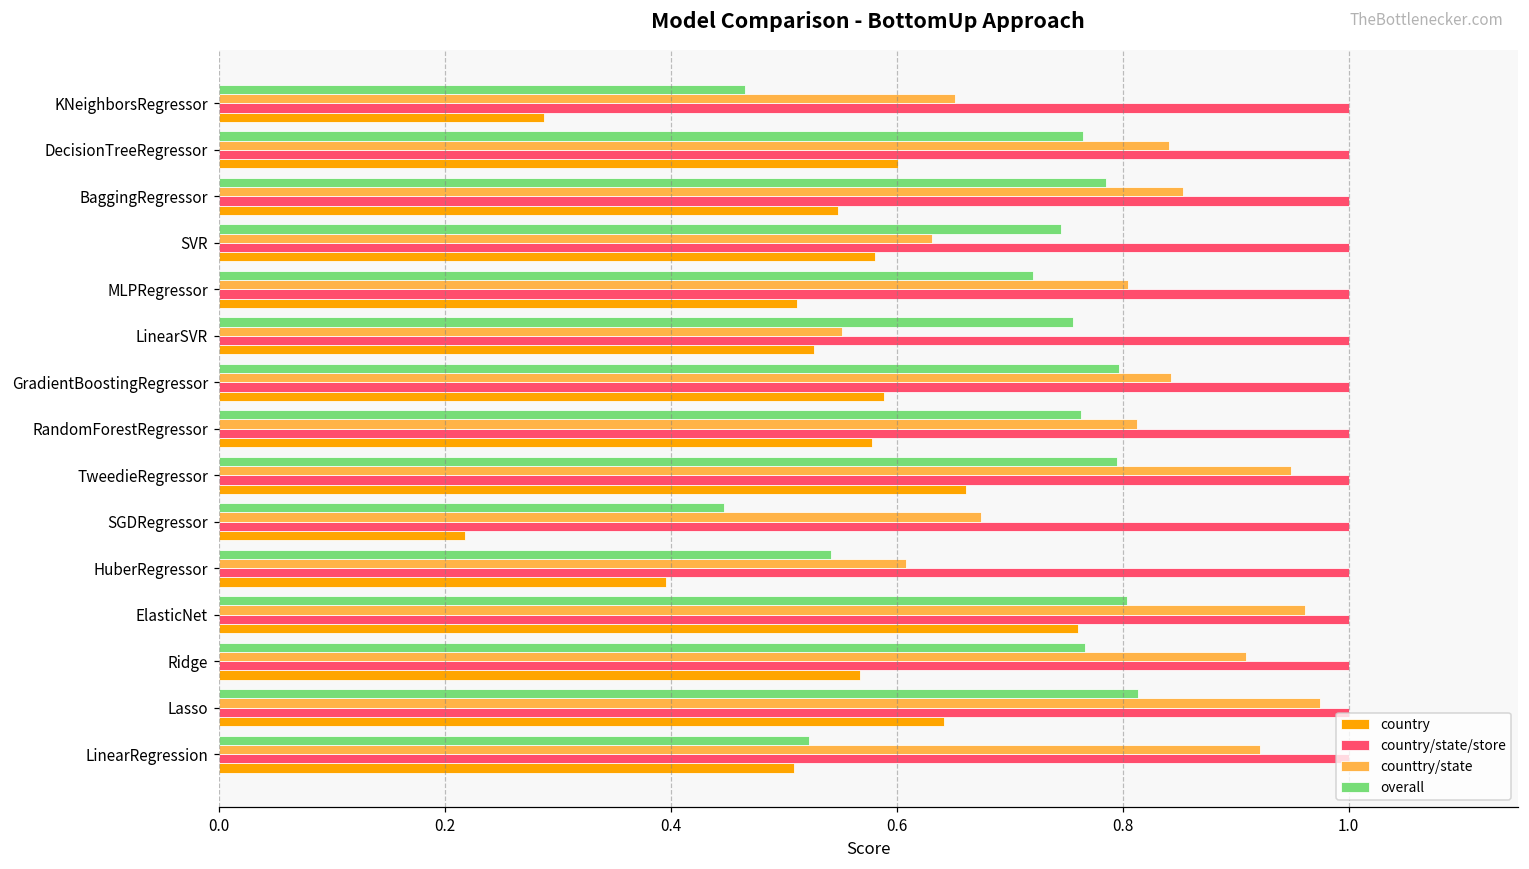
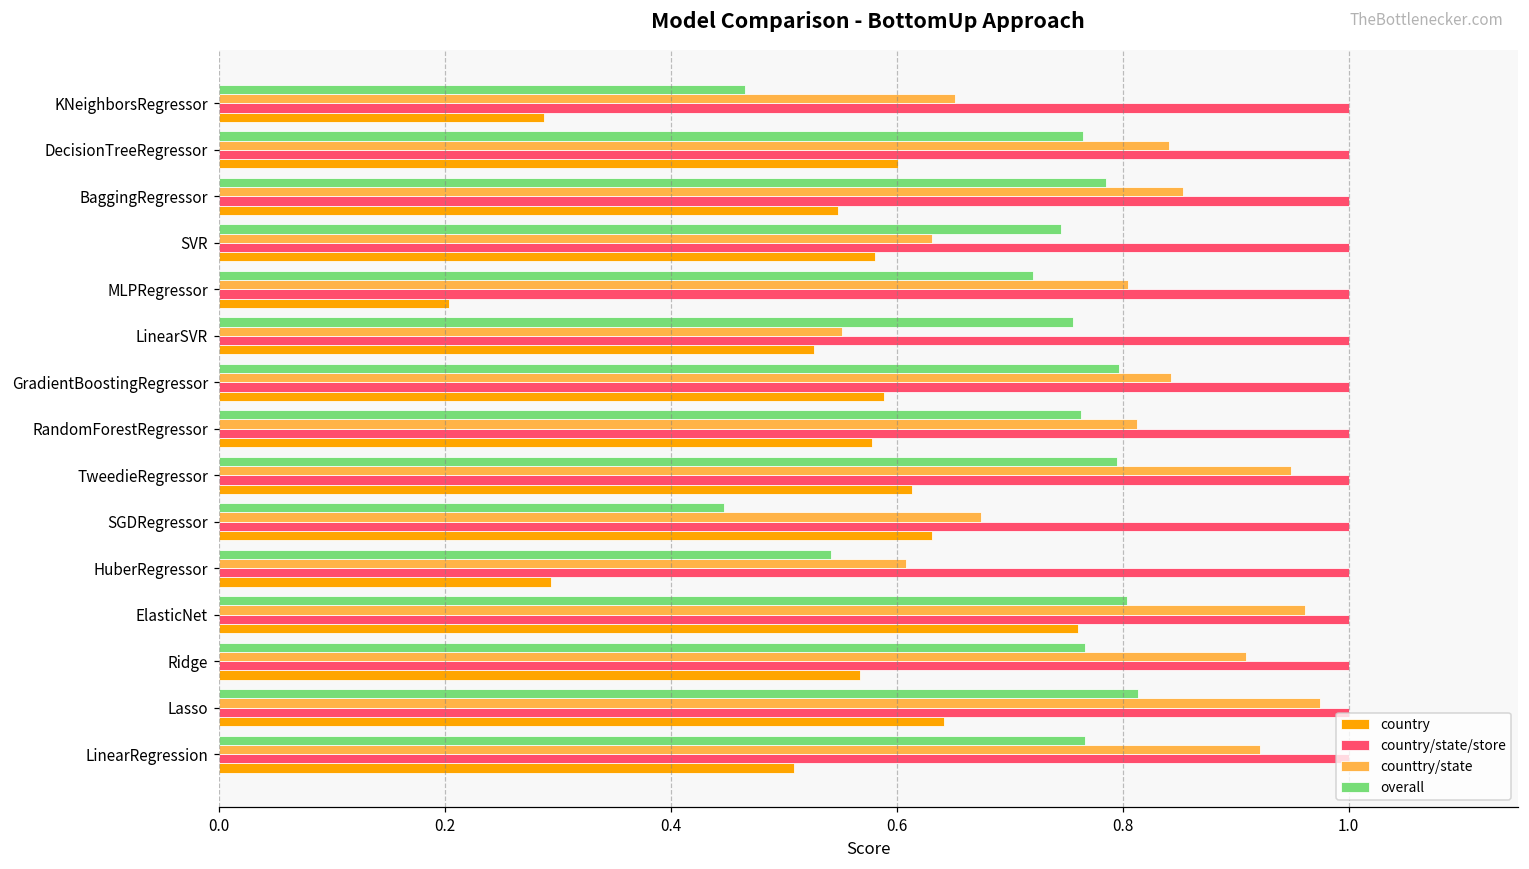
  {
    "country": {
      "KNeighborsRegressor": 0.288,
      "DecisionTreeRegressor": 0.601,
      "BaggingRegressor": 0.548,
      "SVR": 0.581,
-     "MLPRegressor": 0.512,
+     "MLPRegressor": 0.204,
      "LinearSVR": 0.527,
      "GradientBoostingRegressor": 0.589,
      "RandomForestRegressor": 0.578,
-     "TweedieRegressor": 0.661,
-     "SGDRegressor": 0.218,
-     "HuberRegressor": 0.396,
+     "TweedieRegressor": 0.613,
+     "SGDRegressor": 0.631,
+     "HuberRegressor": 0.294,
      "ElasticNet": 0.760,
      "Ridge": 0.568,
      "Lasso": 0.642,
      "LinearRegression": 0.510
    },
    "country/state/store": {
      "KNeighborsRegressor": 1.000,
      "DecisionTreeRegressor": 1.000,
      "BaggingRegressor": 1.000,
      "SVR": 1.000,
      "MLPRegressor": 1.000,
      "LinearSVR": 1.000,
      "GradientBoostingRegressor": 1.000,
      "RandomForestRegressor": 1.000,
      "TweedieRegressor": 1.000,
      "SGDRegressor": 1.000,
      "HuberRegressor": 1.000,
      "ElasticNet": 1.000,
      "Ridge": 1.000
    },
    "counttry/state": {
      "KNeighborsRegressor": 0.652,
      "DecisionTreeRegressor": 0.841,
      "BaggingRegressor": 0.853,
      "SVR": 0.631,
      "MLPRegressor": 0.805,
      "LinearSVR": 0.551,
      "GradientBoostingRegressor": 0.843,
      "RandomForestRegressor": 0.813,
      "TweedieRegressor": 0.949,
      "SGDRegressor": 0.675,
      "HuberRegressor": 0.609,
      "ElasticNet": 0.961,
      "Ridge": 0.909,
      "Lasso": 0.975,
      "LinearRegression": 0.922
    },
    "overall": {
      "KNeighborsRegressor": 0.466,
      "DecisionTreeRegressor": 0.765,
      "BaggingRegressor": 0.785,
      "SVR": 0.746,
      "MLPRegressor": 0.721,
      "LinearSVR": 0.757,
      "GradientBoostingRegressor": 0.797,
      "RandomForestRegressor": 0.763,
      "TweedieRegressor": 0.795,
      "SGDRegressor": 0.448,
      "HuberRegressor": 0.542,
      "ElasticNet": 0.804,
      "Ridge": 0.767,
      "Lasso": 0.814,
-     "LinearRegression": 0.523
+     "LinearRegression": 0.767
    }
  }
